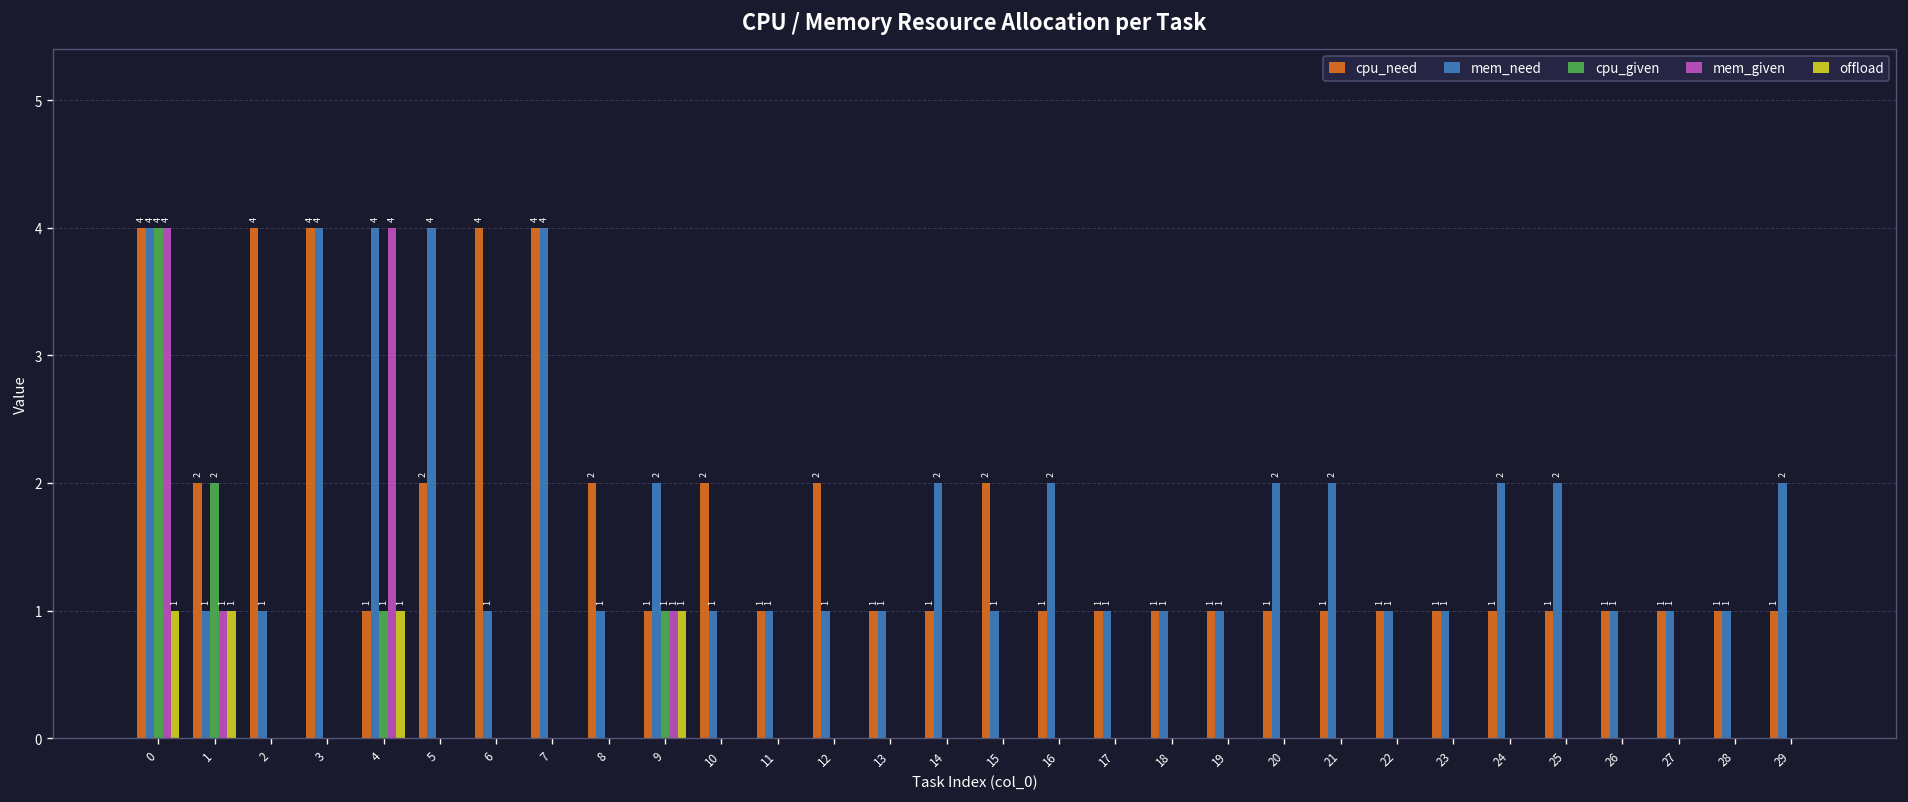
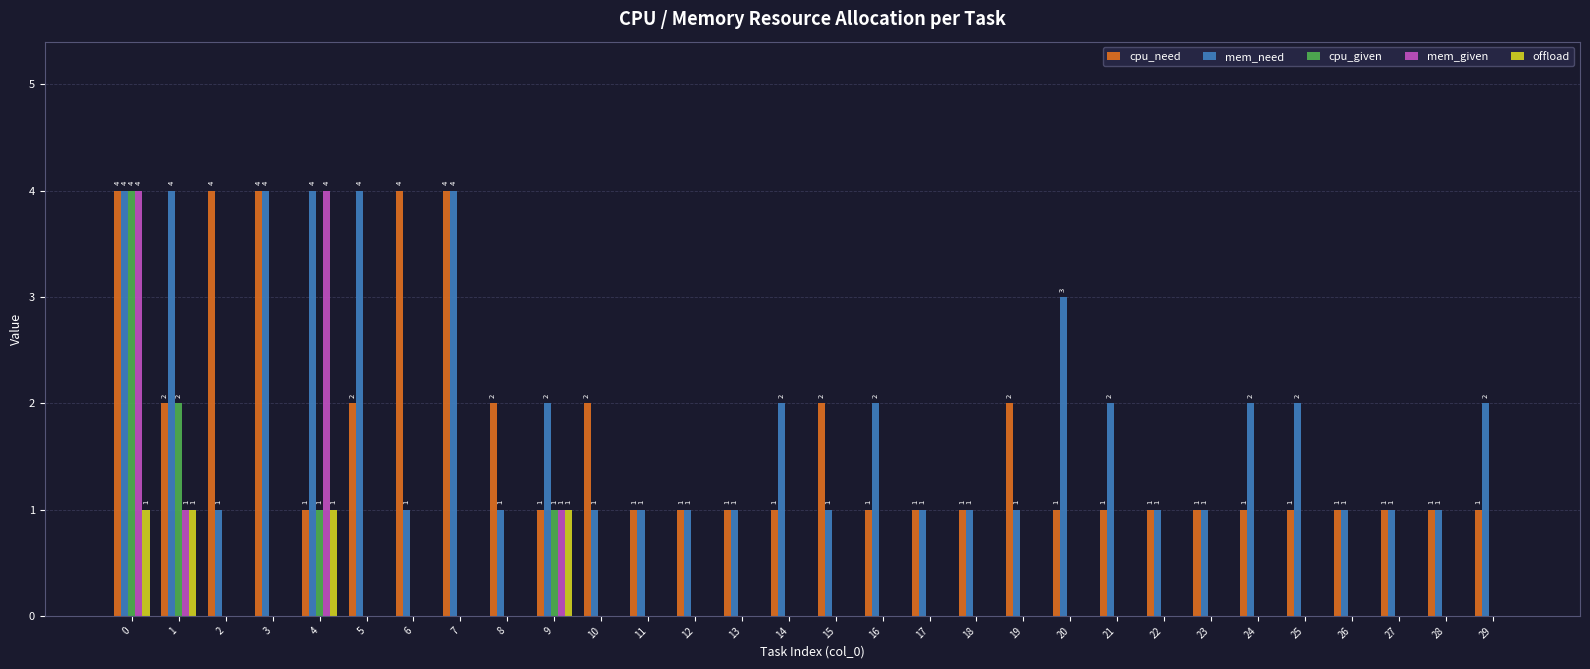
  {
    "cpu_need": {
      "0": 4,
      "1": 2,
      "2": 4,
      "3": 4,
      "4": 1,
      "5": 2,
      "6": 4,
      "7": 4,
      "8": 2,
      "9": 1,
      "10": 2,
      "11": 1,
-     "12": 2,
+     "12": 1,
      "13": 1,
      "14": 1,
      "15": 2,
      "16": 1,
      "17": 1,
      "18": 1,
-     "19": 1,
+     "19": 2,
      "20": 1,
      "21": 1,
      "22": 1,
      "23": 1,
      "24": 1,
      "25": 1,
      "26": 1,
      "27": 1,
      "28": 1,
      "29": 1
    },
    "mem_need": {
      "0": 4,
-     "1": 1,
+     "1": 4,
      "2": 1,
      "3": 4,
      "4": 4,
      "5": 4,
      "6": 1,
      "7": 4,
      "8": 1,
      "9": 2,
      "10": 1,
      "11": 1,
      "12": 1,
      "13": 1,
      "14": 2,
      "15": 1,
      "16": 2,
      "17": 1,
      "18": 1,
      "19": 1,
-     "20": 2,
+     "20": 3,
      "21": 2,
      "22": 1,
      "23": 1,
      "24": 2,
      "25": 2,
      "26": 1,
      "27": 1,
      "28": 1,
      "29": 2
    },
    "cpu_given": {
      "0": 4,
      "1": 2,
      "4": 1,
      "9": 1
    },
    "mem_given": {
      "0": 4,
      "1": 1,
      "4": 4,
      "9": 1
    },
    "offload": {
      "0": 1,
      "1": 1,
      "4": 1,
      "9": 1
    }
  }
